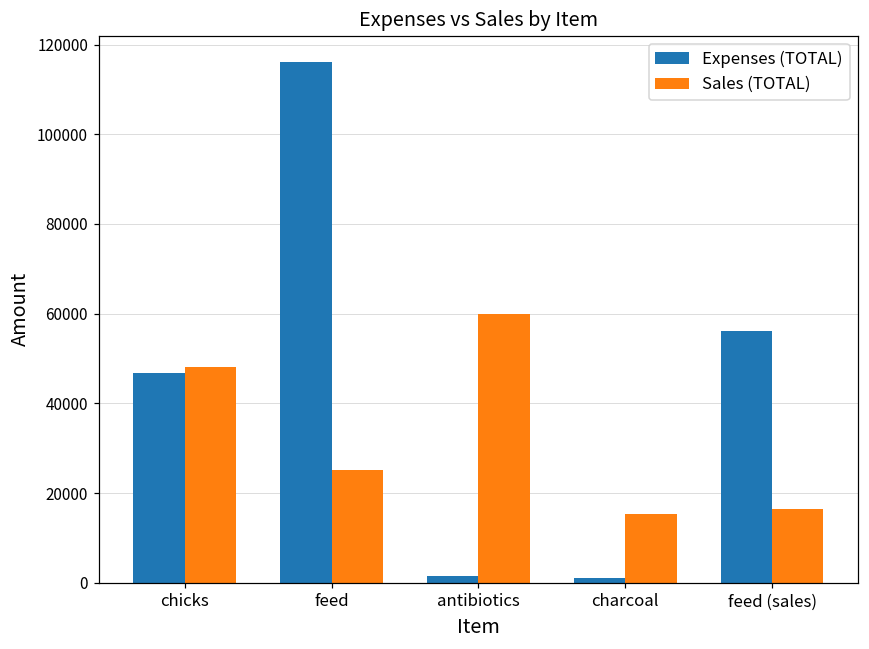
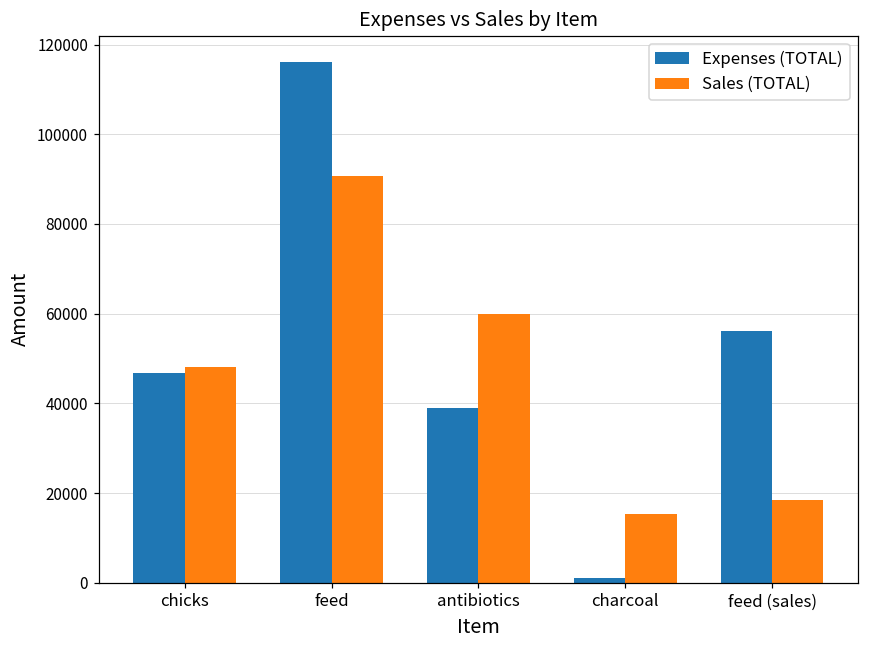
  {
    "Expenses (TOTAL)": {
      "chicks": 47000,
      "feed": 116000,
-     "antibiotics": 2000,
+     "antibiotics": 39000,
      "charcoal": 1000,
      "feed (sales)": 56000
    },
    "Sales (TOTAL)": {
      "chicks": 48000,
-     "feed": 25000,
+     "feed": 91000,
      "antibiotics": 60000,
      "charcoal": 15000,
-     "feed (sales)": 17000
+     "feed (sales)": 18000
    }
  }
